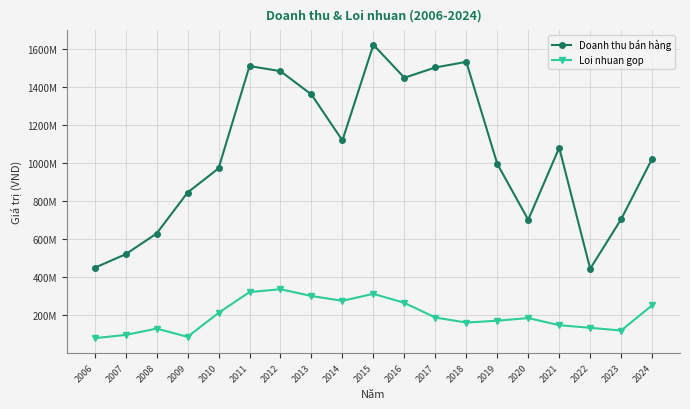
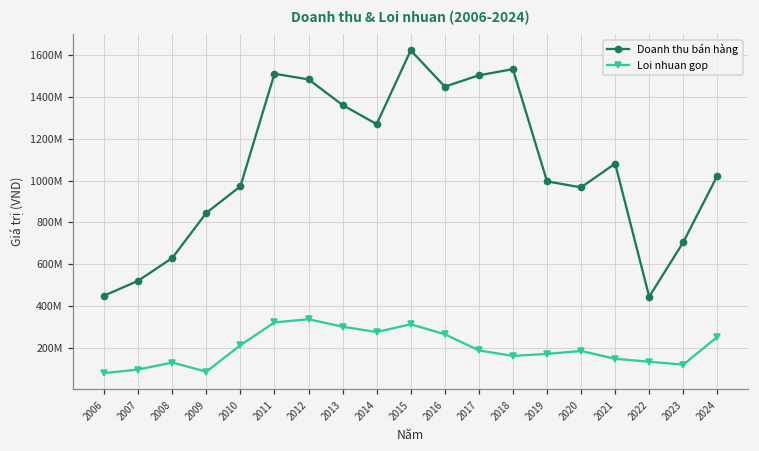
  {
    "Doanh thu bán hàng": {
      "2006": 450000000,
      "2007": 520000000,
      "2008": 630000000,
      "2009": 850000000,
      "2010": 970000000,
      "2011": 1510000000,
      "2012": 1480000000,
      "2013": 1360000000,
-     "2014": 1120000000,
+     "2014": 1270000000,
      "2015": 1620000000,
      "2016": 1450000000,
      "2017": 1500000000,
      "2018": 1530000000,
      "2019": 1000000000,
-     "2020": 700000000,
+     "2020": 970000000,
      "2021": 1080000000,
      "2022": 440000000,
      "2023": 710000000,
      "2024": 1020000000
    },
    "Loi nhuan gop": {
      "2006": 80000000,
      "2007": 100000000,
      "2008": 130000000,
      "2009": 90000000,
      "2010": 210000000,
      "2011": 320000000,
      "2012": 340000000,
      "2013": 300000000,
      "2014": 280000000,
      "2015": 310000000,
      "2016": 270000000,
      "2017": 190000000,
      "2018": 160000000,
      "2019": 170000000,
      "2020": 190000000,
      "2021": 150000000,
      "2022": 130000000,
      "2023": 120000000,
      "2024": 250000000
    }
  }
